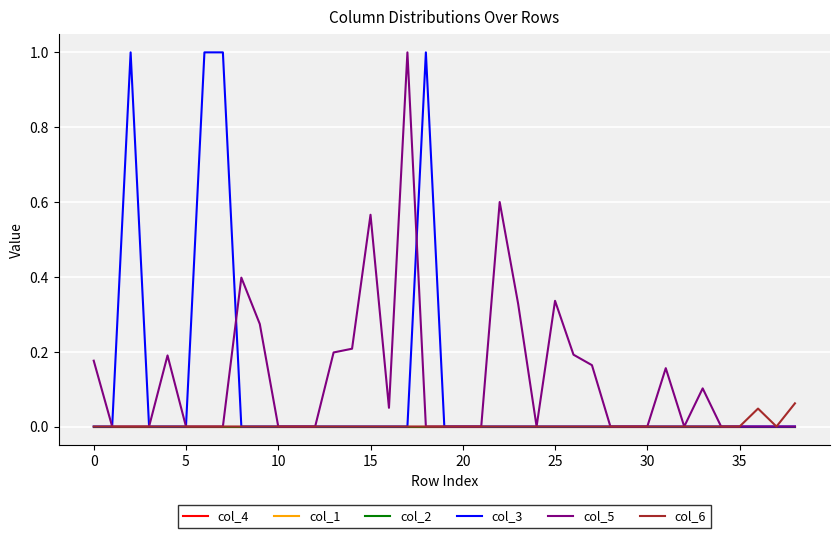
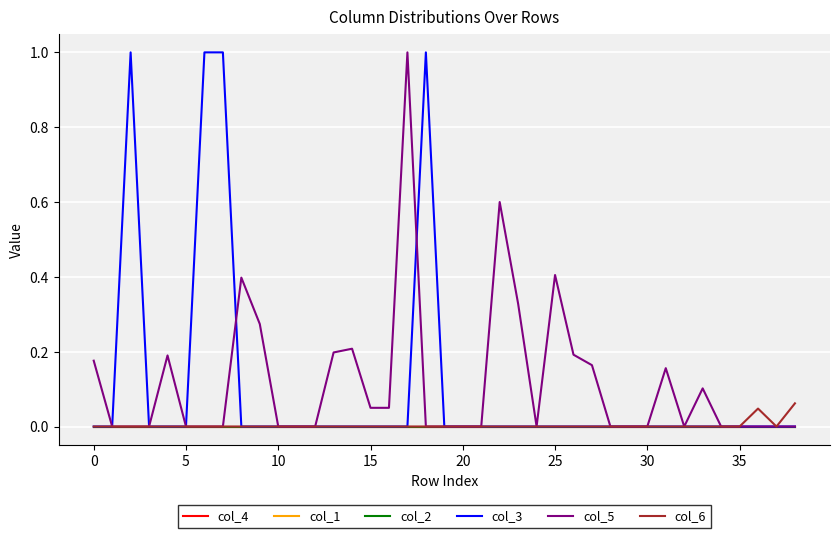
  {
    "col_5": {
      "0": 0.18,
-     "15": 0.57,
-     "25": 0.34
+     "15": 0.05,
+     "25": 0.41
    }
  }
